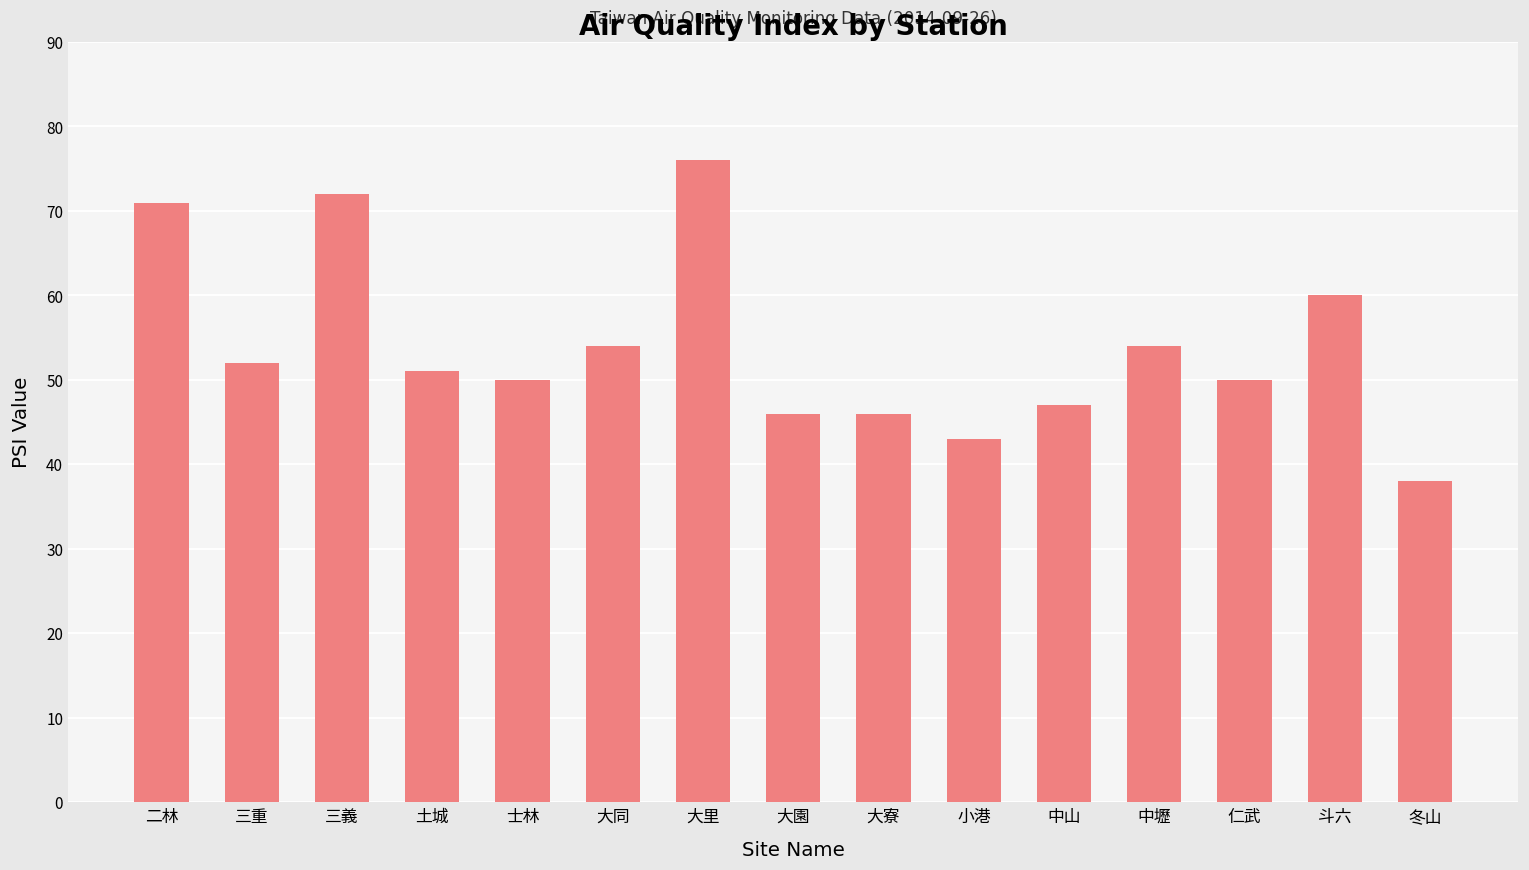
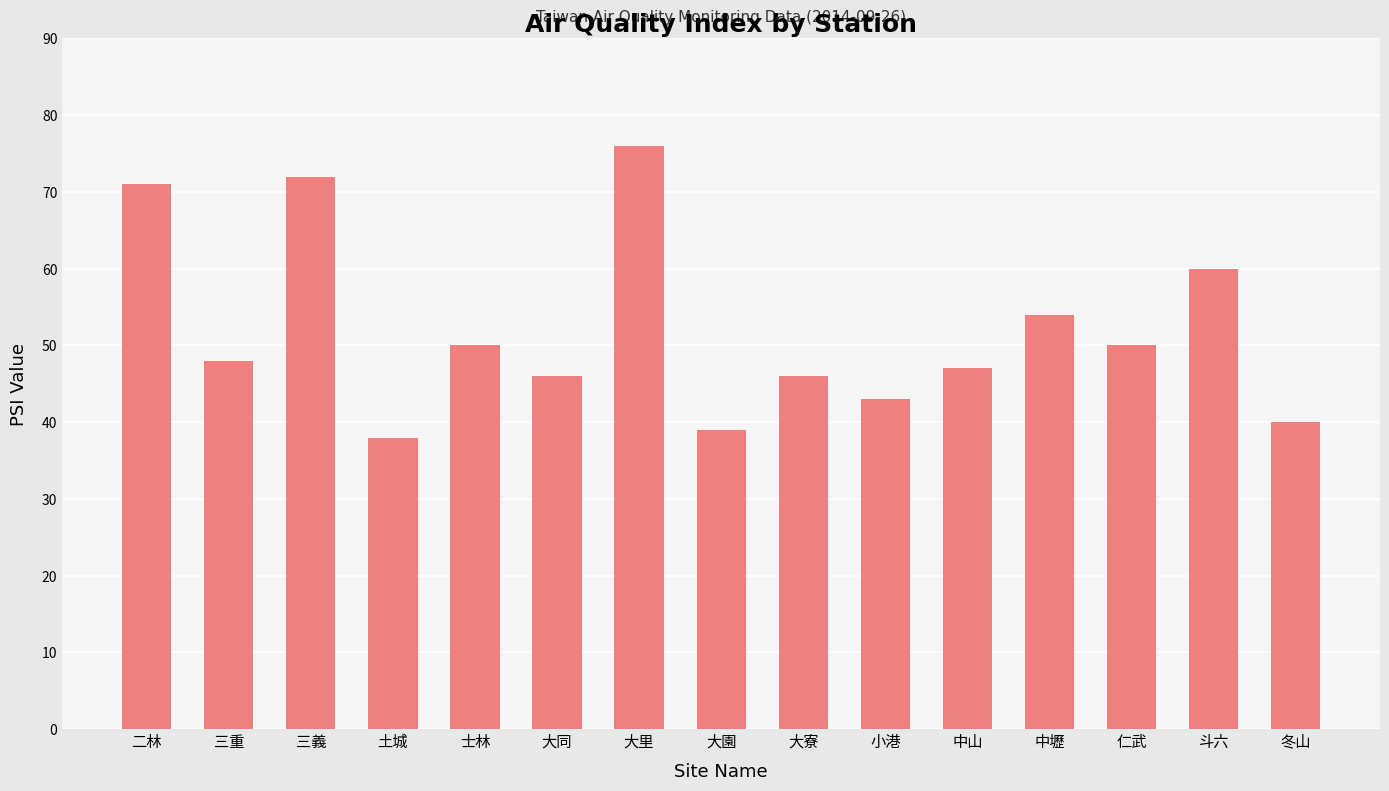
  {
    "二林": 71,
-   "三重": 52,
+   "三重": 48,
    "三義": 72,
-   "土城": 51,
+   "土城": 38,
    "士林": 50,
-   "大同": 54,
+   "大同": 46,
    "大里": 76,
-   "大園": 46,
+   "大園": 39,
    "大寮": 46,
    "小港": 43,
    "中山": 47,
    "中壢": 54,
    "仁武": 50,
    "斗六": 60,
-   "冬山": 38
+   "冬山": 40
  }
